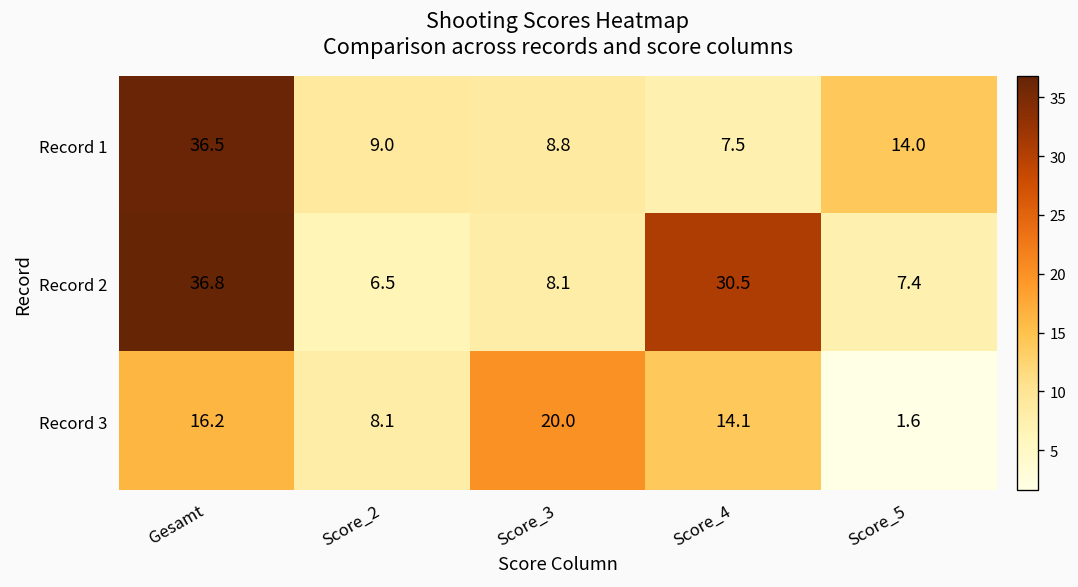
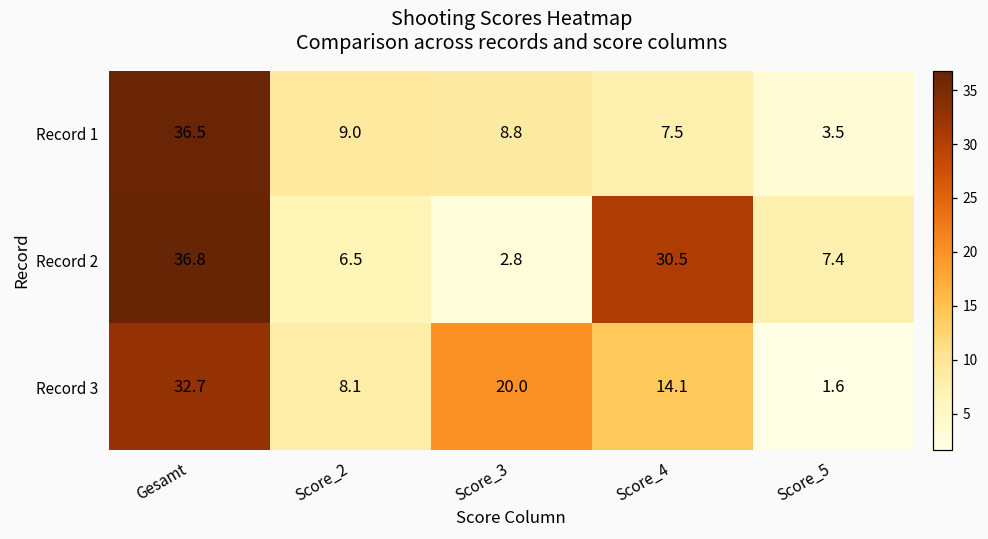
  {
    "Record 1": {
      "Gesamt": 36.5,
      "Score_2": 9.0,
      "Score_3": 8.8,
      "Score_4": 7.5,
-     "Score_5": 14.0
+     "Score_5": 3.5
    },
    "Record 2": {
      "Gesamt": 36.8,
      "Score_2": 6.5,
-     "Score_3": 8.1,
+     "Score_3": 2.8,
      "Score_4": 30.5,
      "Score_5": 7.4
    },
    "Record 3": {
-     "Gesamt": 16.2,
+     "Gesamt": 32.7,
      "Score_2": 8.1,
      "Score_3": 20.0,
      "Score_4": 14.1,
      "Score_5": 1.6
    }
  }
